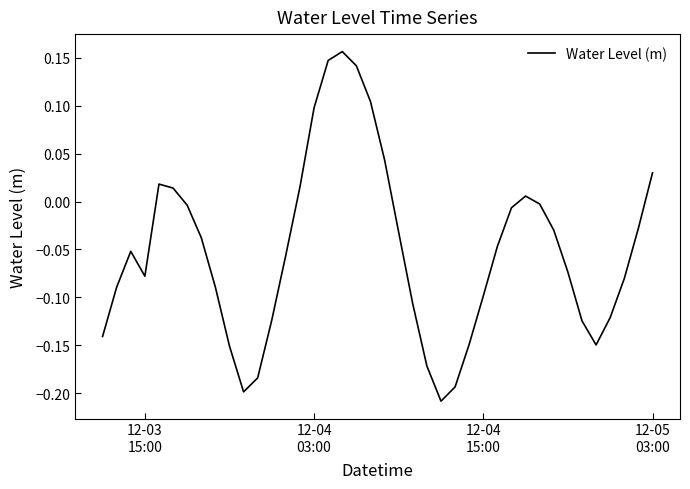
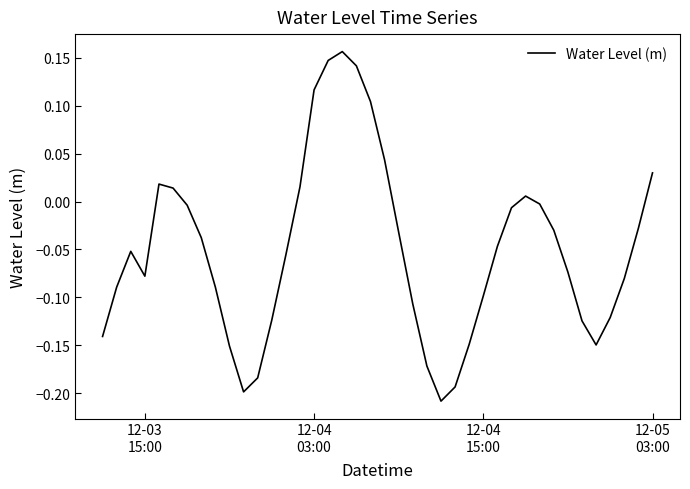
  {
    "12-03 15:00": -0.08,
-   "12-04 03:00": 0.10,
+   "12-04 03:00": 0.12,
    "12-04 15:00": -0.10,
    "12-05 03:00": 0.03
  }
